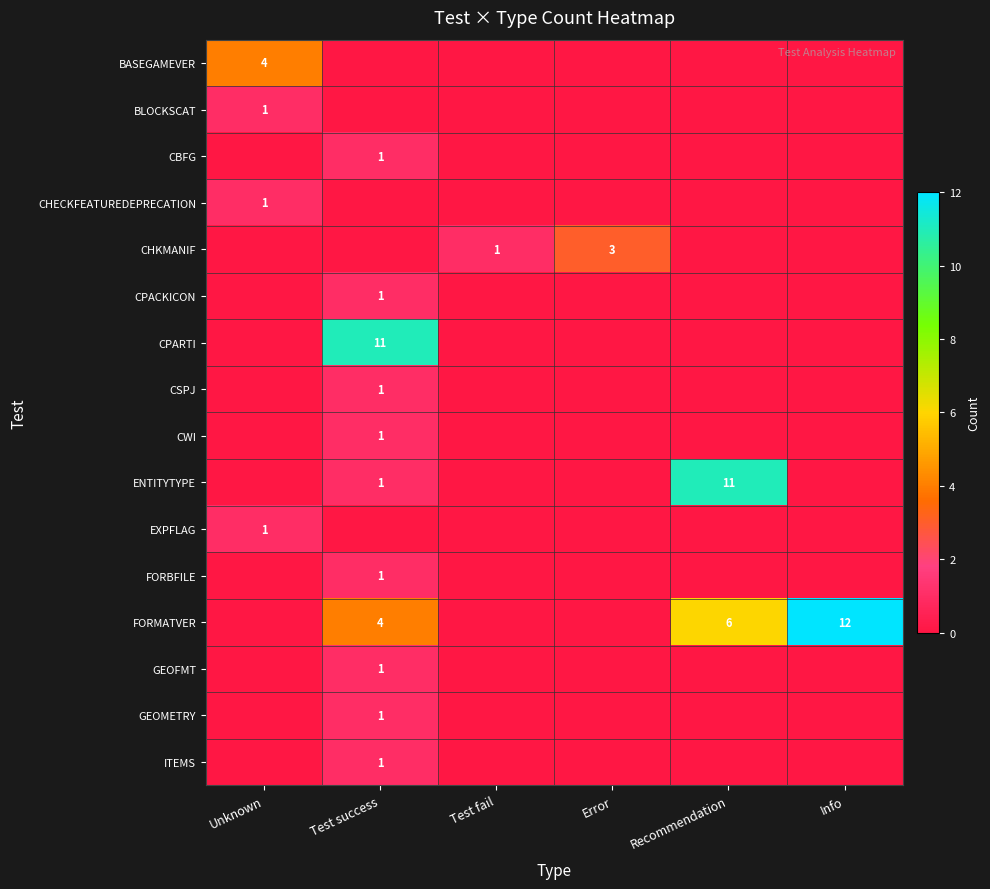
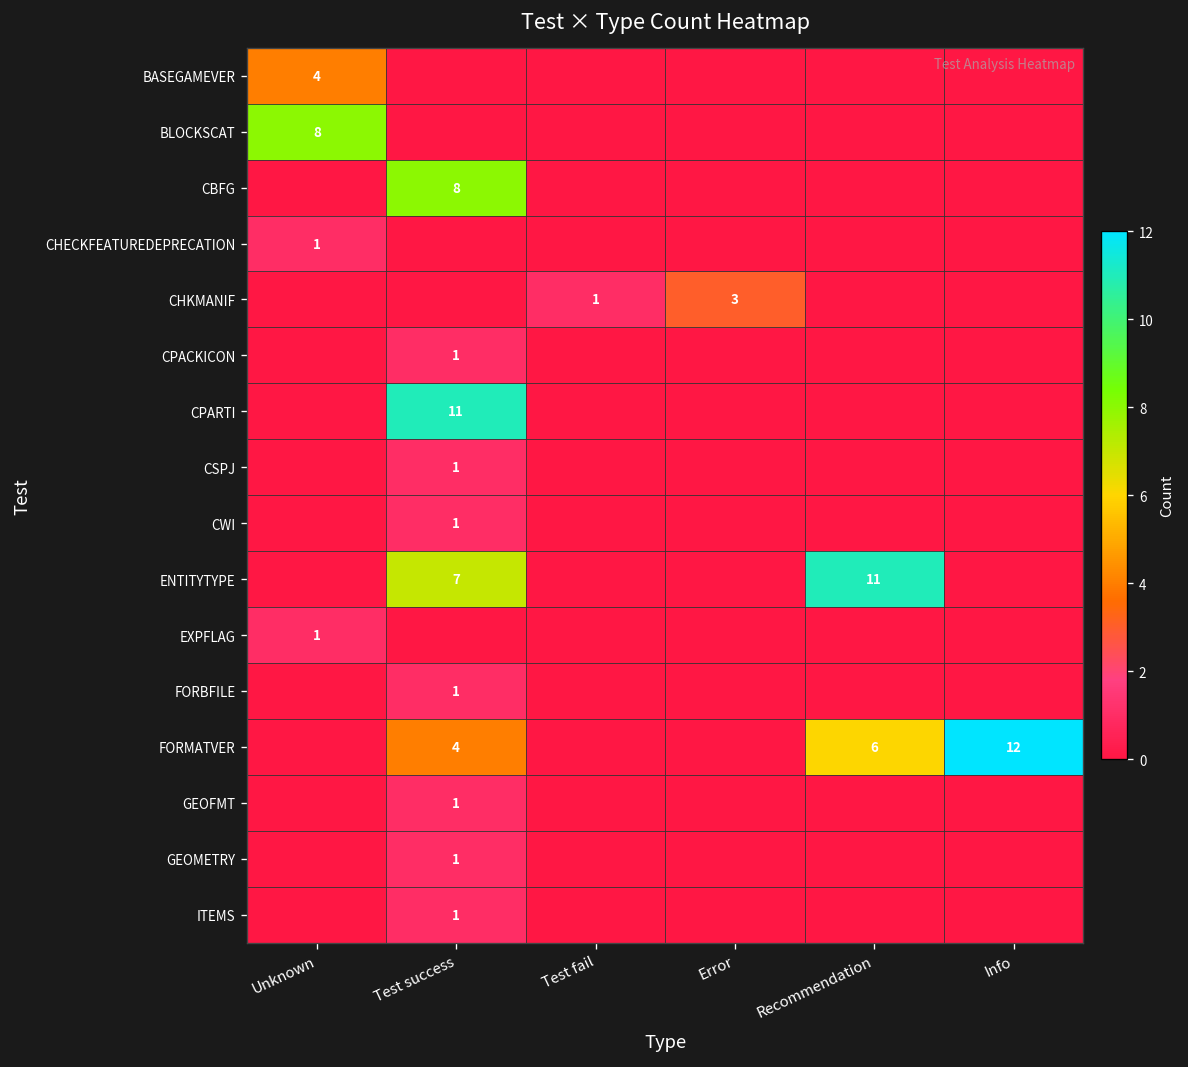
  {
    "BASEGAMEVER": {
      "Unknown": 4
    },
    "BLOCKSCAT": {
-     "Unknown": 1
+     "Unknown": 8
    },
    "CBFG": {
-     "Test success": 1
+     "Test success": 8
    },
    "CHECKFEATUREDEPRECATION": {
      "Unknown": 1
    },
    "CHKMANIF": {
      "Test fail": 1,
      "Error": 3
    },
    "CPACKICON": {
      "Test success": 1
    },
    "CPARTI": {
      "Test success": 11
    },
    "CSPJ": {
      "Test success": 1
    },
    "CWI": {
      "Test success": 1
    },
    "ENTITYTYPE": {
-     "Test success": 1,
+     "Test success": 7,
      "Recommendation": 11
    },
    "EXPFLAG": {
      "Unknown": 1
    },
    "FORBFILE": {
      "Test success": 1
    },
    "FORMATVER": {
      "Test success": 4,
      "Recommendation": 6,
      "Info": 12
    },
    "GEOFMT": {
      "Test success": 1
    },
    "GEOMETRY": {
      "Test success": 1
    },
    "ITEMS": {
      "Test success": 1
    }
  }
